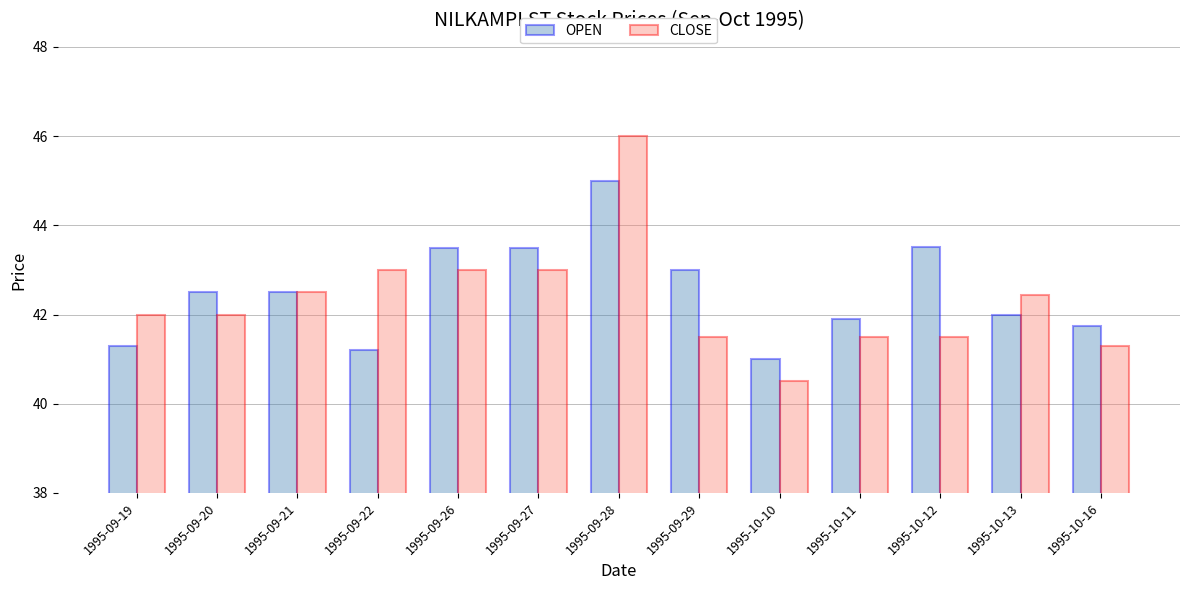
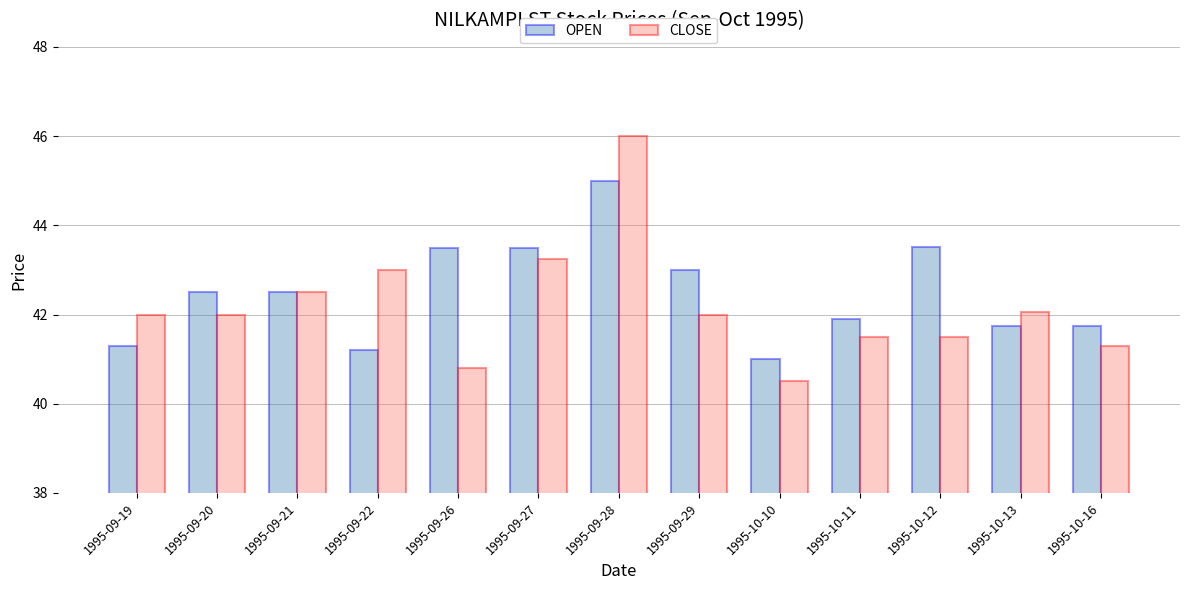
  {
    "OPEN": {
      "1995-09-19": 41.3,
      "1995-09-20": 42.5,
      "1995-09-21": 42.5,
      "1995-09-22": 41.2,
      "1995-09-26": 43.5,
      "1995-09-27": 43.5,
      "1995-09-28": 45.0,
      "1995-09-29": 43.0,
      "1995-10-10": 41.0,
      "1995-10-11": 41.9,
      "1995-10-12": 43.5,
-     "1995-10-13": 42.0,
+     "1995-10-13": 41.8,
      "1995-10-16": 41.8
    },
    "CLOSE": {
      "1995-09-19": 42.0,
      "1995-09-20": 42.0,
      "1995-09-21": 42.5,
      "1995-09-22": 43.0,
-     "1995-09-26": 43.0,
-     "1995-09-27": 43.0,
+     "1995-09-26": 40.8,
+     "1995-09-27": 43.3,
      "1995-09-28": 46.0,
-     "1995-09-29": 41.5,
+     "1995-09-29": 42.0,
      "1995-10-10": 40.5,
      "1995-10-11": 41.5,
      "1995-10-12": 41.5,
-     "1995-10-13": 42.4,
+     "1995-10-13": 42.1,
      "1995-10-16": 41.3
    }
  }
